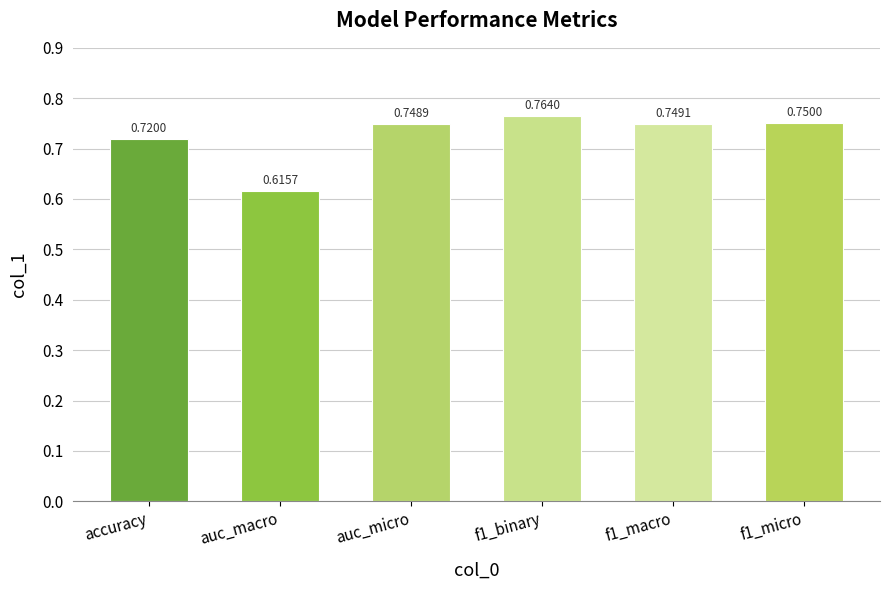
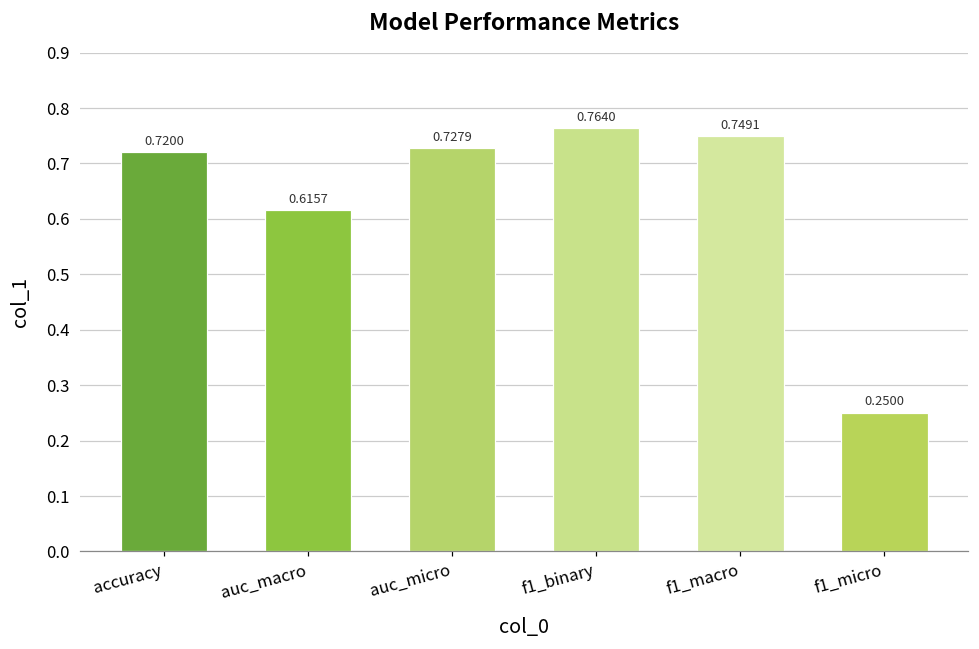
  {
    "accuracy": 0.7200,
    "auc_macro": 0.6157,
-   "auc_micro": 0.7489,
+   "auc_micro": 0.7279,
    "f1_binary": 0.7640,
    "f1_macro": 0.7491,
-   "f1_micro": 0.7500
+   "f1_micro": 0.2500
  }
